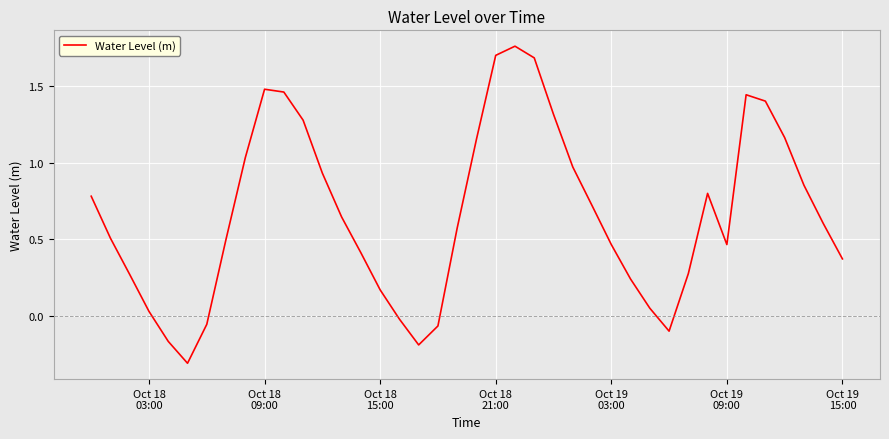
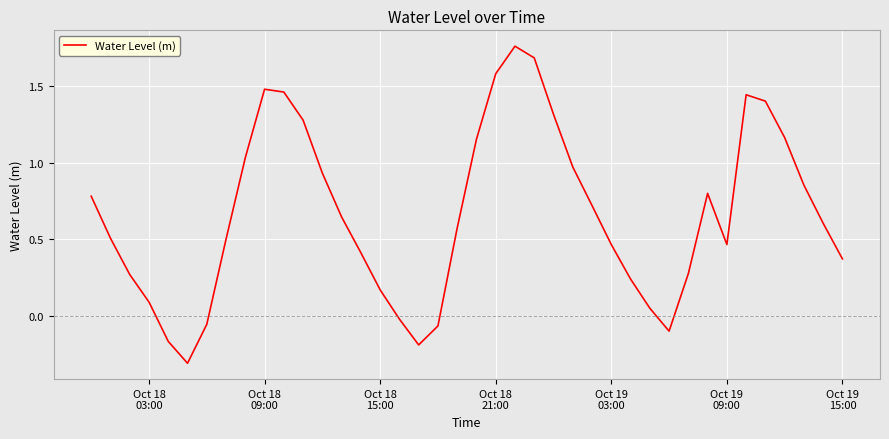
  {
-   "Oct 18 03:00": 0.03,
+   "Oct 18 03:00": 0.09,
    "Oct 18 09:00": 1.48,
    "Oct 18 15:00": 0.17,
-   "Oct 18 21:00": 1.70,
+   "Oct 18 21:00": 1.58,
    "Oct 19 03:00": 0.47,
    "Oct 19 09:00": 0.47,
    "Oct 19 15:00": 0.37
  }
